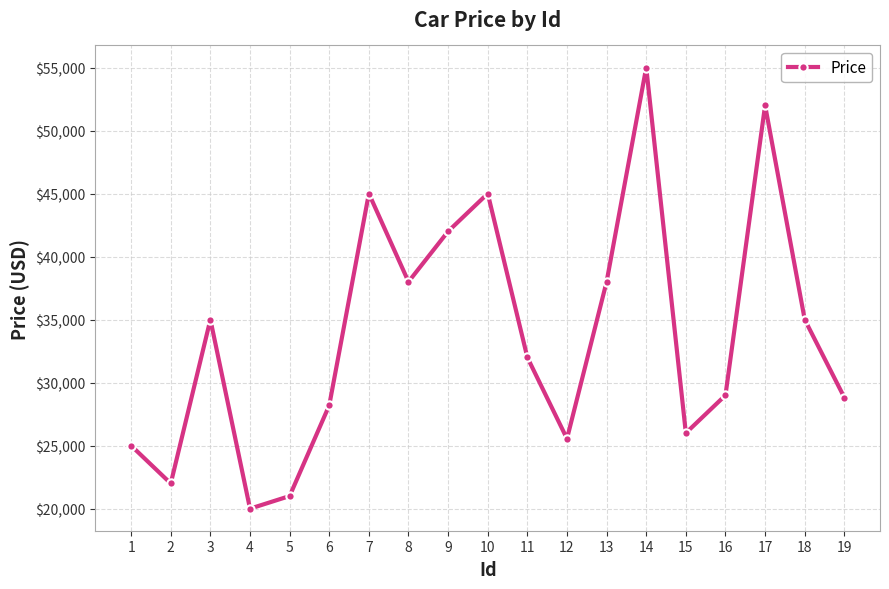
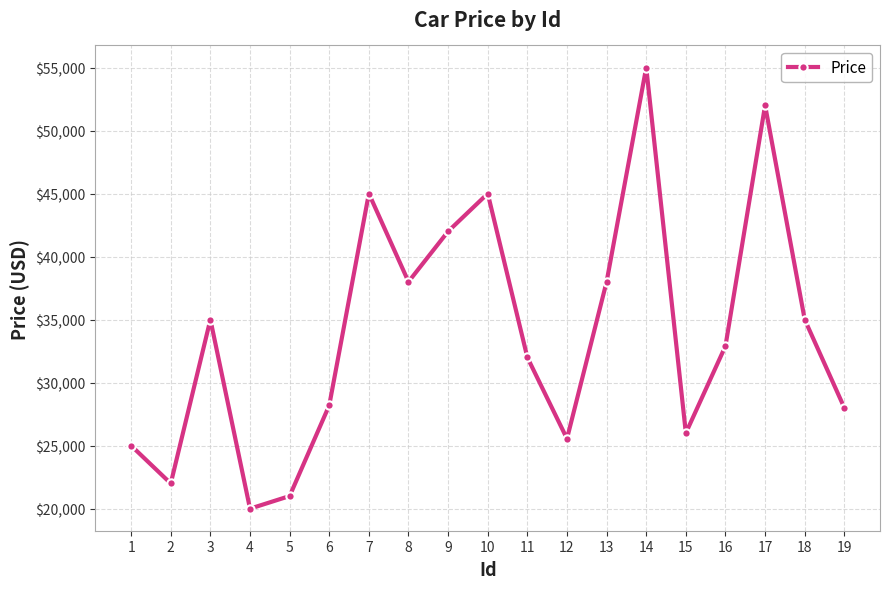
  {
    "1": "$25,000",
    "2": "$22,000",
    "3": "$35,000",
    "4": "$20,000",
    "5": "$21,000",
    "6": "$28,200",
    "7": "$45,000",
    "8": "$38,000",
    "9": "$42,000",
    "10": "$45,000",
    "11": "$32,000",
    "12": "$25,600",
    "13": "$38,000",
    "14": "$55,000",
    "15": "$26,000",
-   "16": "$29,000",
+   "16": "$32,900",
    "17": "$52,000",
    "18": "$35,000",
-   "19": "$28,800"
+   "19": "$28,000"
  }
